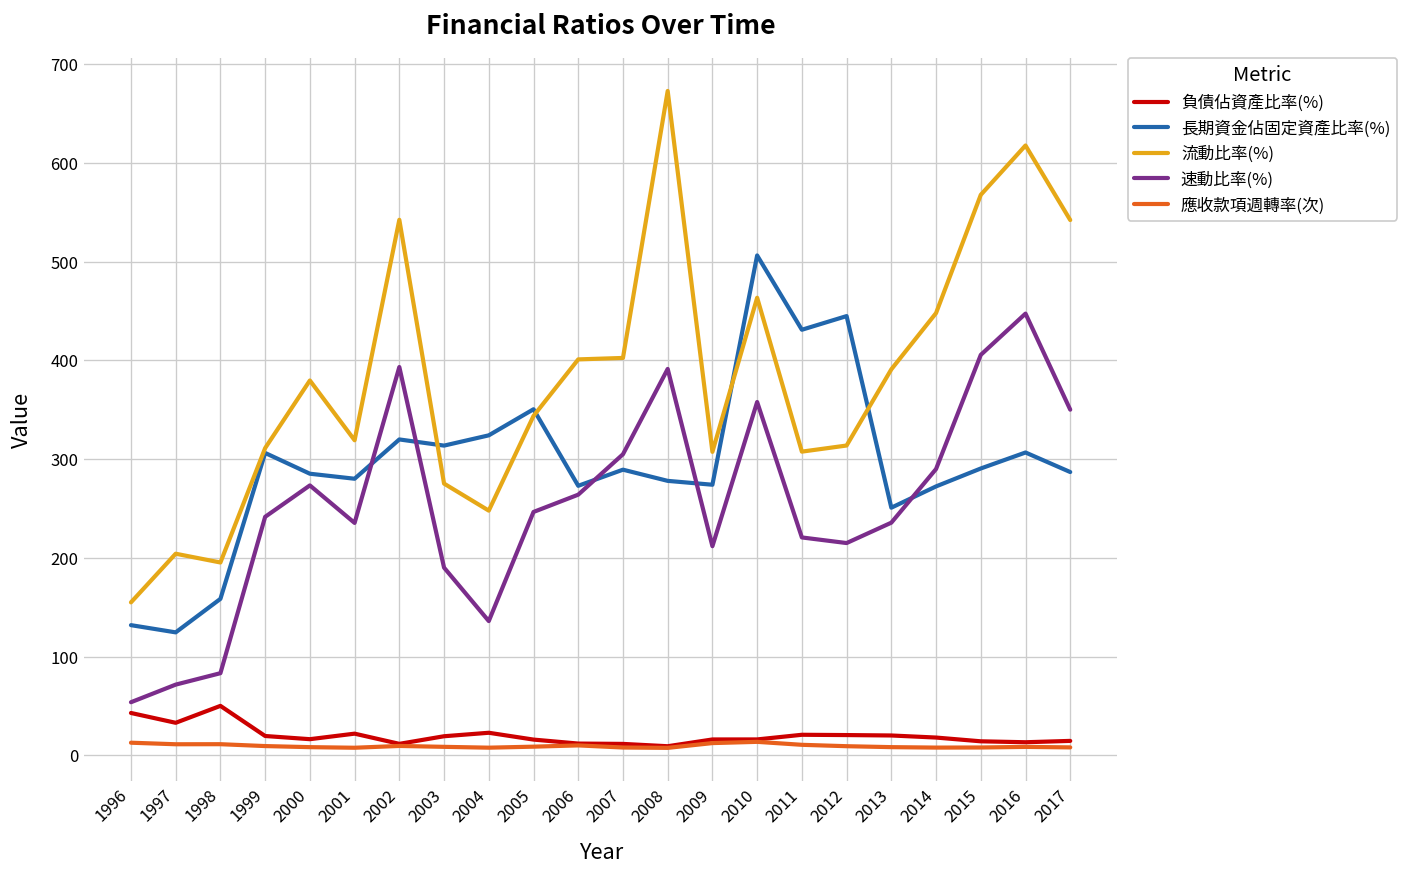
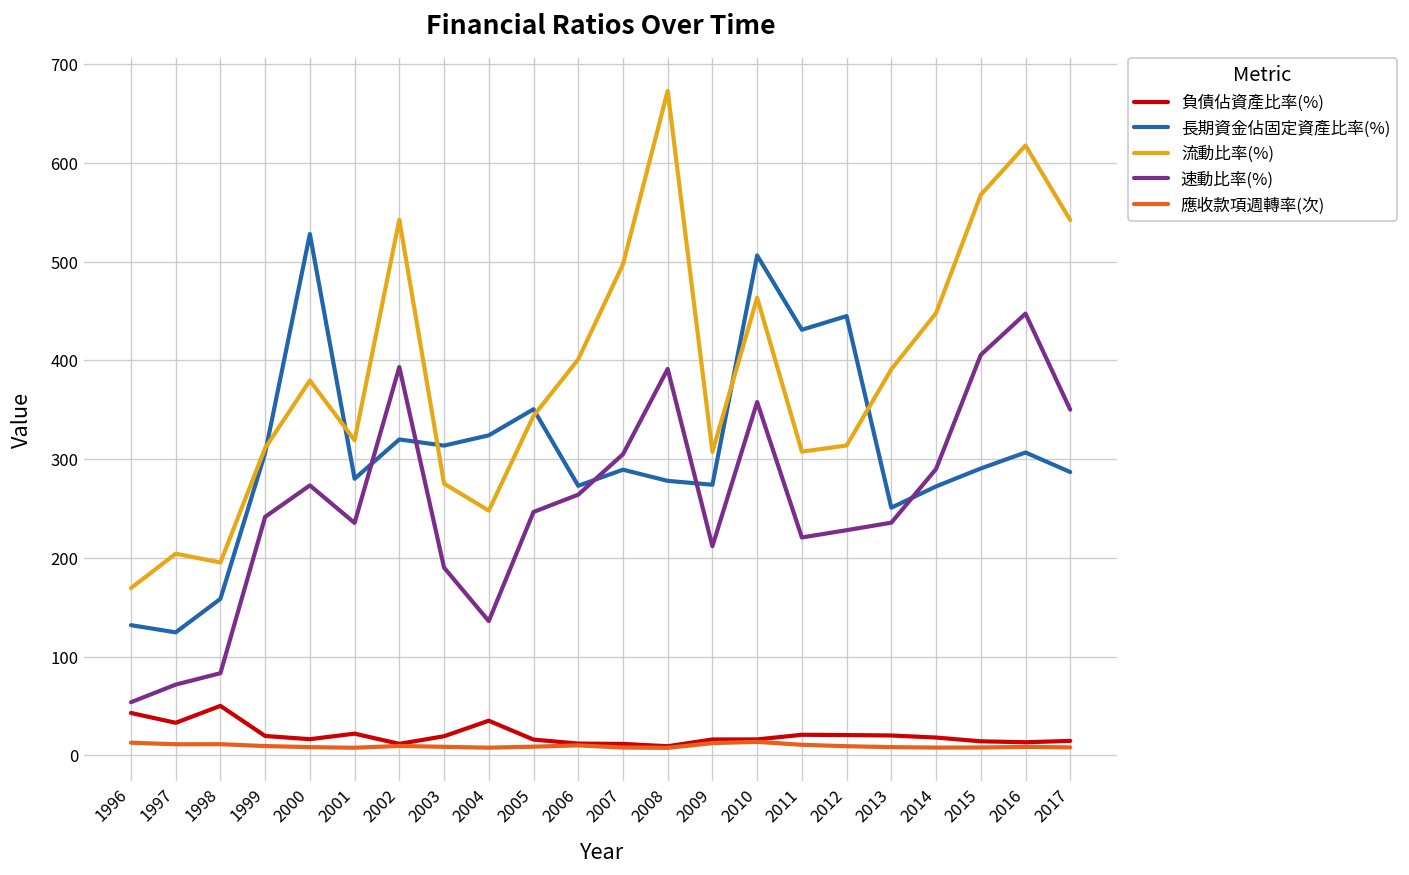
  {
    "負債佔資產比率(%)": {
      "1996": 40,
      "1997": 30,
      "1998": 50,
      "1999": 20,
      "2000": 20,
      "2001": 20,
      "2003": 20,
-     "2004": 20,
+     "2004": 40,
      "2005": 20,
      "2007": 10,
      "2009": 20,
      "2011": 20,
      "2012": 20,
      "2013": 20,
      "2014": 20,
      "2015": 10,
      "2016": 10,
      "2017": 10
    },
    "長期資金佔固定資產比率(%)": {
      "1996": 130,
      "1997": 120,
      "1998": 160,
      "1999": 310,
-     "2000": 290,
+     "2000": 530,
      "2001": 280,
      "2002": 320,
      "2003": 310,
      "2004": 320,
      "2005": 350,
      "2006": 270,
      "2007": 290,
      "2008": 280,
      "2009": 270,
      "2010": 510,
      "2011": 430,
      "2012": 440,
      "2013": 250,
      "2014": 270,
      "2015": 290,
      "2016": 310,
      "2017": 290
    },
    "流動比率(%)": {
-     "1996": 150,
+     "1996": 170,
      "1997": 200,
      "1998": 200,
      "1999": 310,
      "2000": 380,
      "2001": 320,
      "2002": 540,
      "2003": 280,
      "2004": 250,
      "2005": 340,
      "2006": 400,
-     "2007": 400,
+     "2007": 500,
      "2008": 670,
      "2009": 310,
      "2010": 460,
      "2011": 310,
      "2012": 310,
      "2013": 390,
      "2014": 450,
      "2015": 570,
      "2016": 620,
      "2017": 540
    },
    "速動比率(%)": {
      "1996": 50,
      "1997": 70,
      "1998": 80,
      "1999": 240,
      "2000": 270,
      "2001": 240,
      "2002": 390,
      "2003": 190,
      "2004": 140,
      "2005": 250,
      "2006": 260,
      "2007": 310,
      "2008": 390,
      "2009": 210,
      "2010": 360,
      "2011": 220,
-     "2012": 220,
+     "2012": 230,
      "2013": 240,
      "2014": 290,
      "2015": 410,
      "2016": 450,
      "2017": 350
    },
    "應收款項週轉率(次)": {
      "1996": 10,
      "1997": 10,
      "1998": 10,
      "1999": 10,
      "2000": 10,
      "2001": 10,
      "2003": 10,
      "2004": 10,
      "2005": 10,
      "2007": 10,
      "2009": 10,
      "2011": 10,
      "2012": 10,
      "2013": 10,
      "2014": 10,
      "2015": 10,
      "2016": 10,
      "2017": 10
    }
  }
